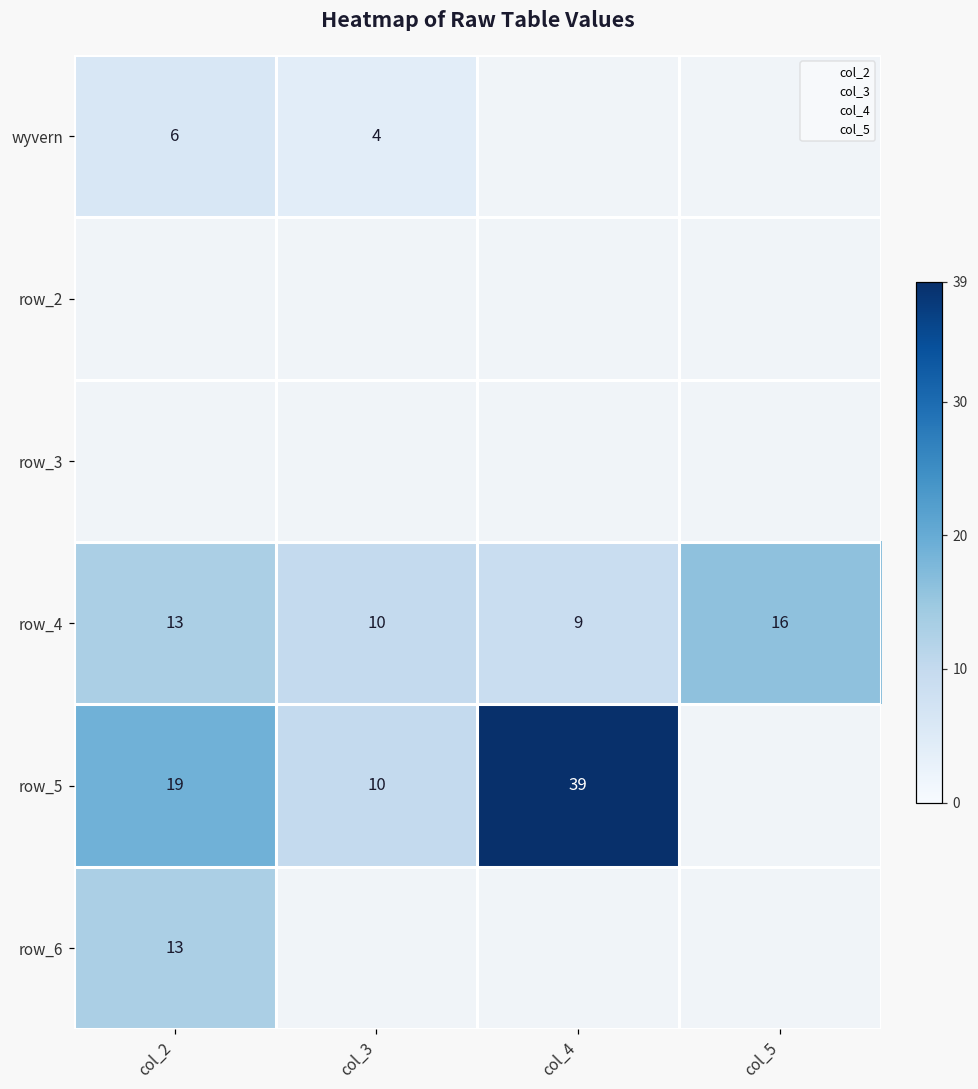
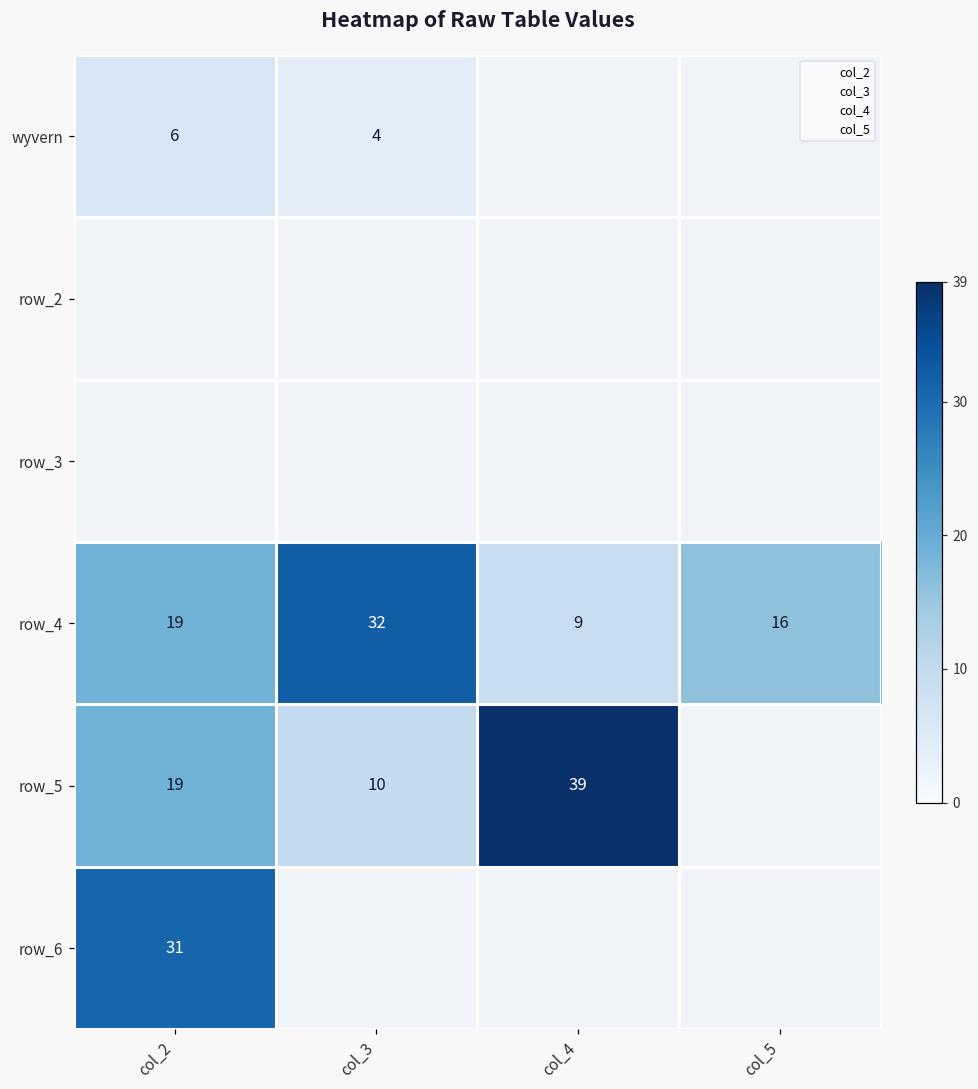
  {
    "wyvern": {
      "col_2": 6,
      "col_3": 4
    },
    "row_4": {
-     "col_2": 13,
-     "col_3": 10,
+     "col_2": 19,
+     "col_3": 32,
      "col_4": 9,
      "col_5": 16
    },
    "row_5": {
      "col_2": 19,
      "col_3": 10,
      "col_4": 39
    },
    "row_6": {
-     "col_2": 13
+     "col_2": 31
    }
  }
